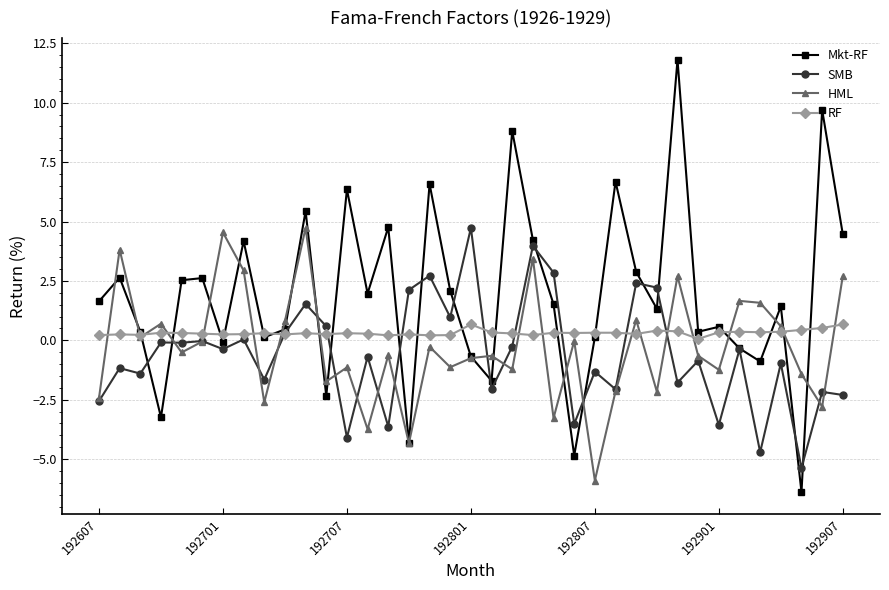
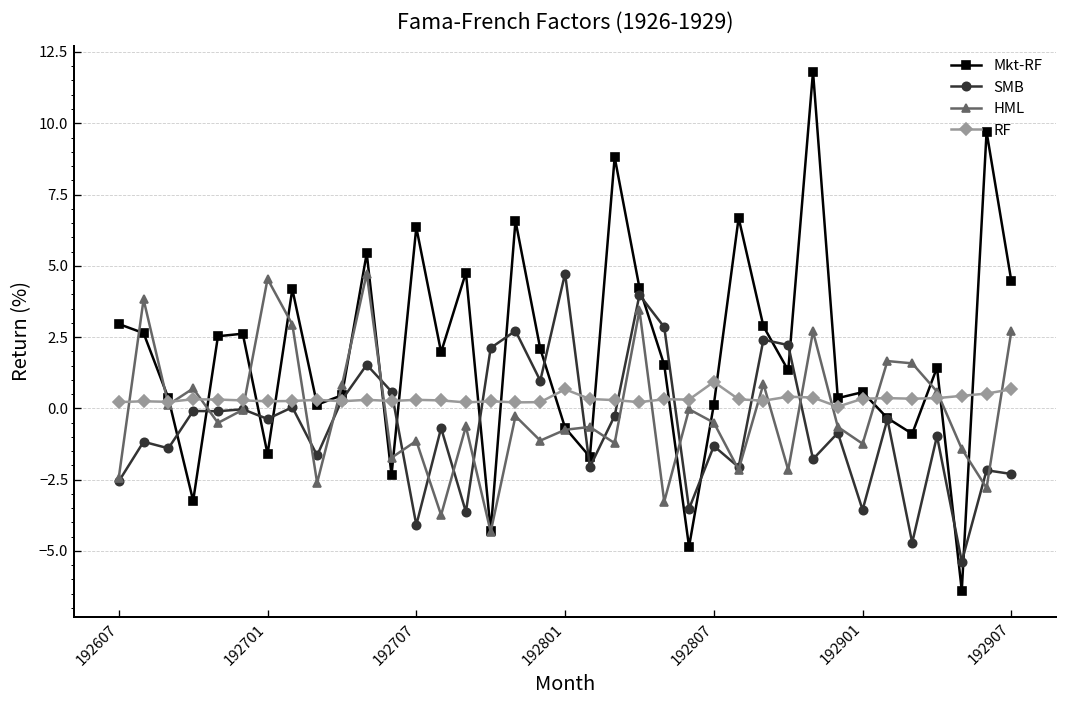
  {
    "Mkt-RF": {
-     "192607": 1.6,
-     "192701": -0.1,
+     "192607": 3.0,
+     "192701": -1.6,
      "192707": 6.4,
      "192807": 0.1,
      "192901": 0.6,
      "192907": 4.5
    },
    "SMB": {
      "192607": -2.6,
      "192701": -0.4,
      "192707": -4.1,
      "192801": 4.7,
      "192807": -1.3,
      "192901": -3.6,
      "192907": -2.3
    },
    "HML": {
      "192607": -2.4,
      "192701": 4.5,
      "192707": -1.1,
-     "192807": -5.9,
+     "192807": -0.5,
      "192901": -1.2,
      "192907": 2.7
    },
    "RF": {
      "192607": 0.2,
      "192701": 0.3,
      "192707": 0.3,
      "192801": 0.7,
-     "192807": 0.3,
+     "192807": 0.9,
      "192901": 0.3,
      "192907": 0.7
    }
  }
